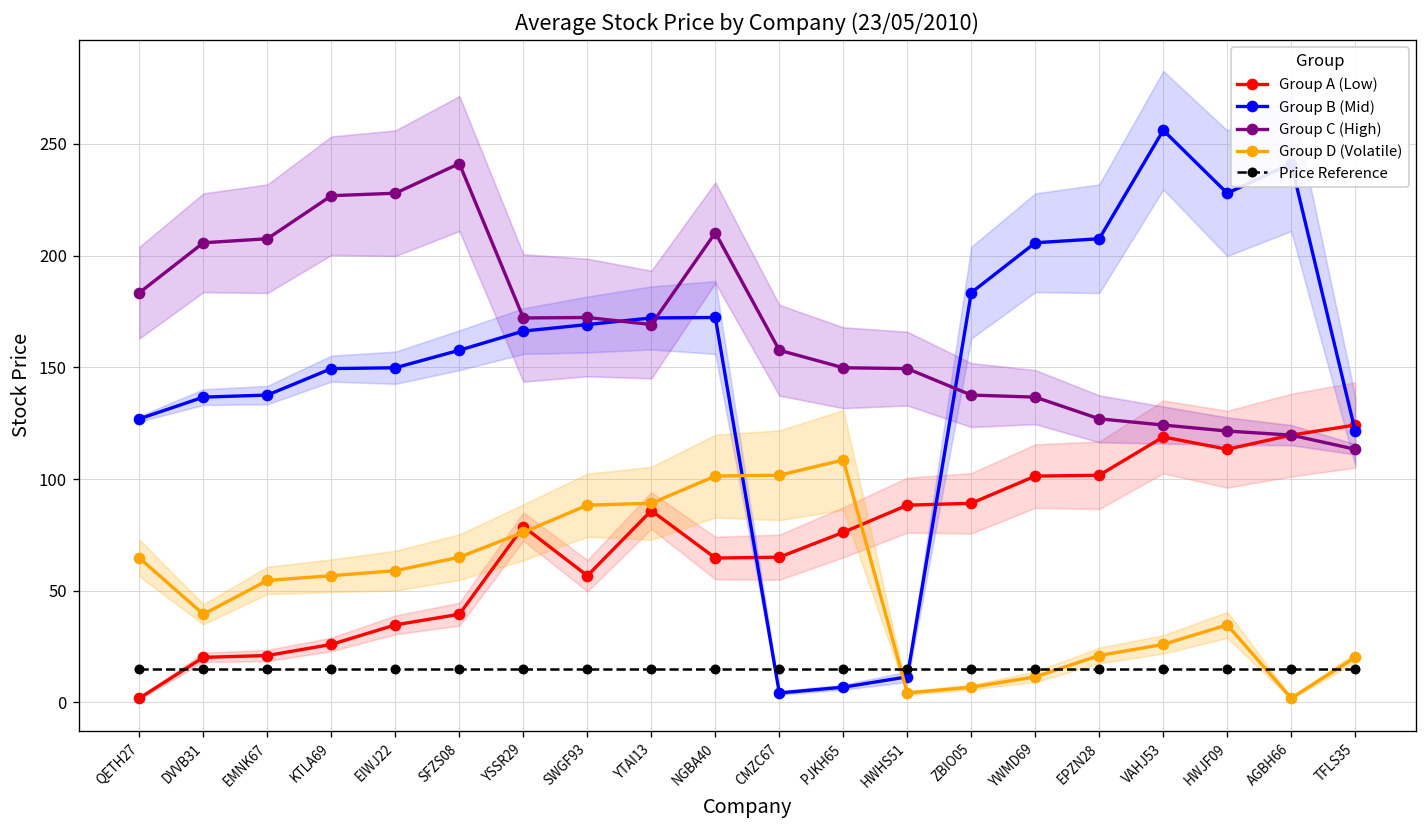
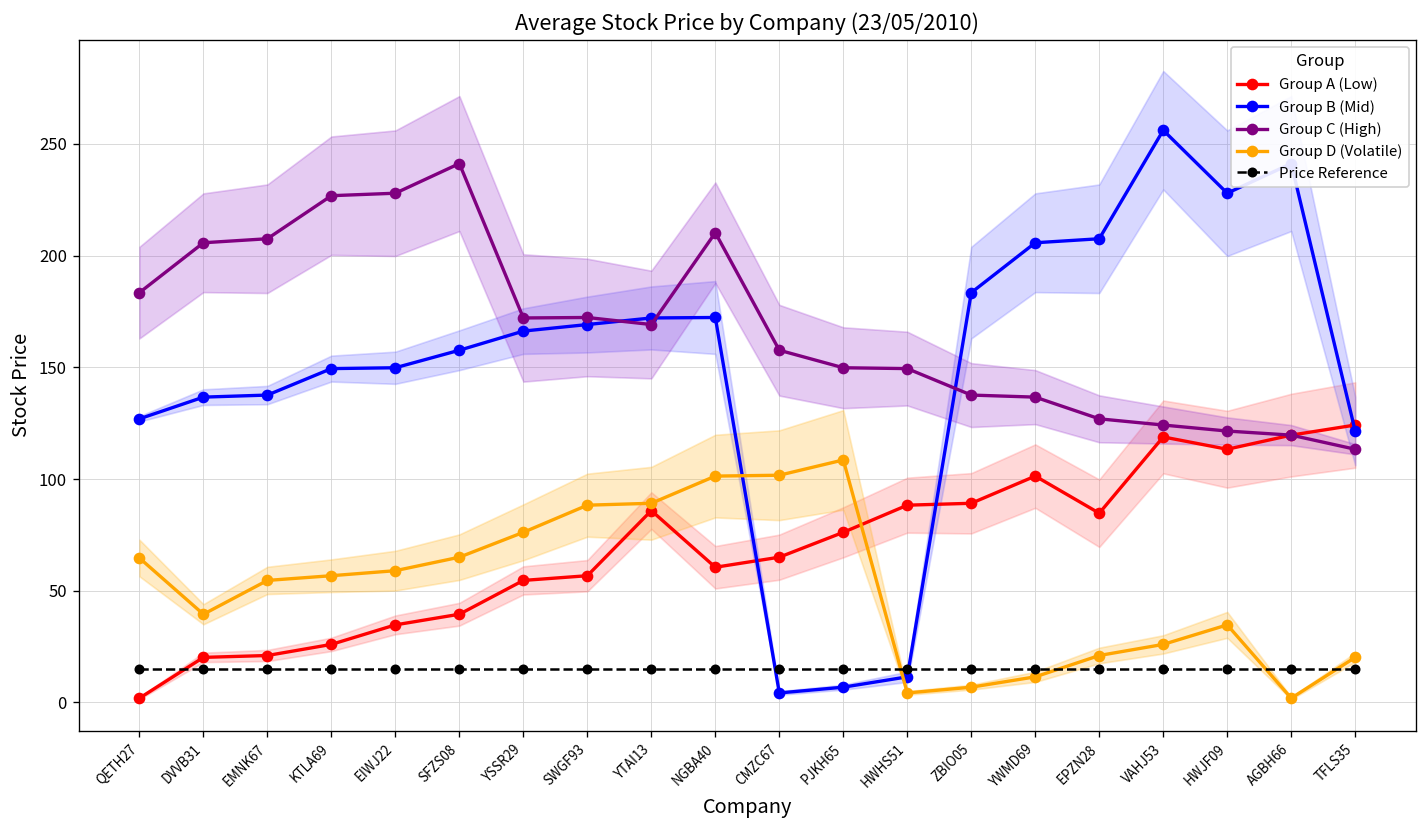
  {
    "Group A (Low)": {
      "DVVB31": 20,
      "EMNK67": 21,
      "KTLA69": 26,
      "EIWJ22": 35,
      "SFZS08": 39,
-     "YSSR29": 79,
+     "YSSR29": 55,
      "SWGF93": 57,
      "YTAI13": 86,
-     "NGBA40": 65,
+     "NGBA40": 61,
      "CMZC67": 65,
      "PJKH65": 76,
      "HWHS51": 88,
      "ZBIO05": 89,
      "YWMD69": 101,
-     "EPZN28": 102,
+     "EPZN28": 85,
      "VAHJ53": 119,
      "HWJF09": 113,
      "TFLS35": 124
    },
    "Group B (Mid)": {
      "DVVB31": 137,
      "EMNK67": 138,
      "KTLA69": 149,
      "EIWJ22": 150,
      "SFZS08": 158,
      "YSSR29": 166,
      "SWGF93": 169,
      "YTAI13": 172,
      "NGBA40": 172,
      "HWHS51": 11,
      "ZBIO05": 183,
      "YWMD69": 206,
      "EPZN28": 208,
      "VAHJ53": 256,
      "HWJF09": 228,
      "TFLS35": 121
    },
    "Group C (High)": {
      "QETH27": 183,
      "DVVB31": 206,
      "EMNK67": 208,
      "KTLA69": 227,
      "EIWJ22": 228,
      "SFZS08": 241,
      "YSSR29": 172,
      "SWGF93": 172,
      "YTAI13": 169,
      "NGBA40": 210,
      "CMZC67": 158,
      "PJKH65": 150,
      "HWHS51": 149,
      "ZBIO05": 138,
      "YWMD69": 137,
      "EPZN28": 127,
      "VAHJ53": 124,
      "HWJF09": 121,
      "TFLS35": 113
    },
    "Price Reference": {
      "QETH27": 15,
      "DVVB31": 15,
      "EMNK67": 15,
      "KTLA69": 15,
      "EIWJ22": 15,
      "SFZS08": 15,
      "YSSR29": 15,
      "SWGF93": 15,
      "YTAI13": 15,
      "NGBA40": 15,
      "CMZC67": 15,
      "PJKH65": 15,
      "ZBIO05": 15,
      "EPZN28": 15,
      "VAHJ53": 15,
      "HWJF09": 15,
      "AGBH66": 15,
      "TFLS35": 15
    }
  }
